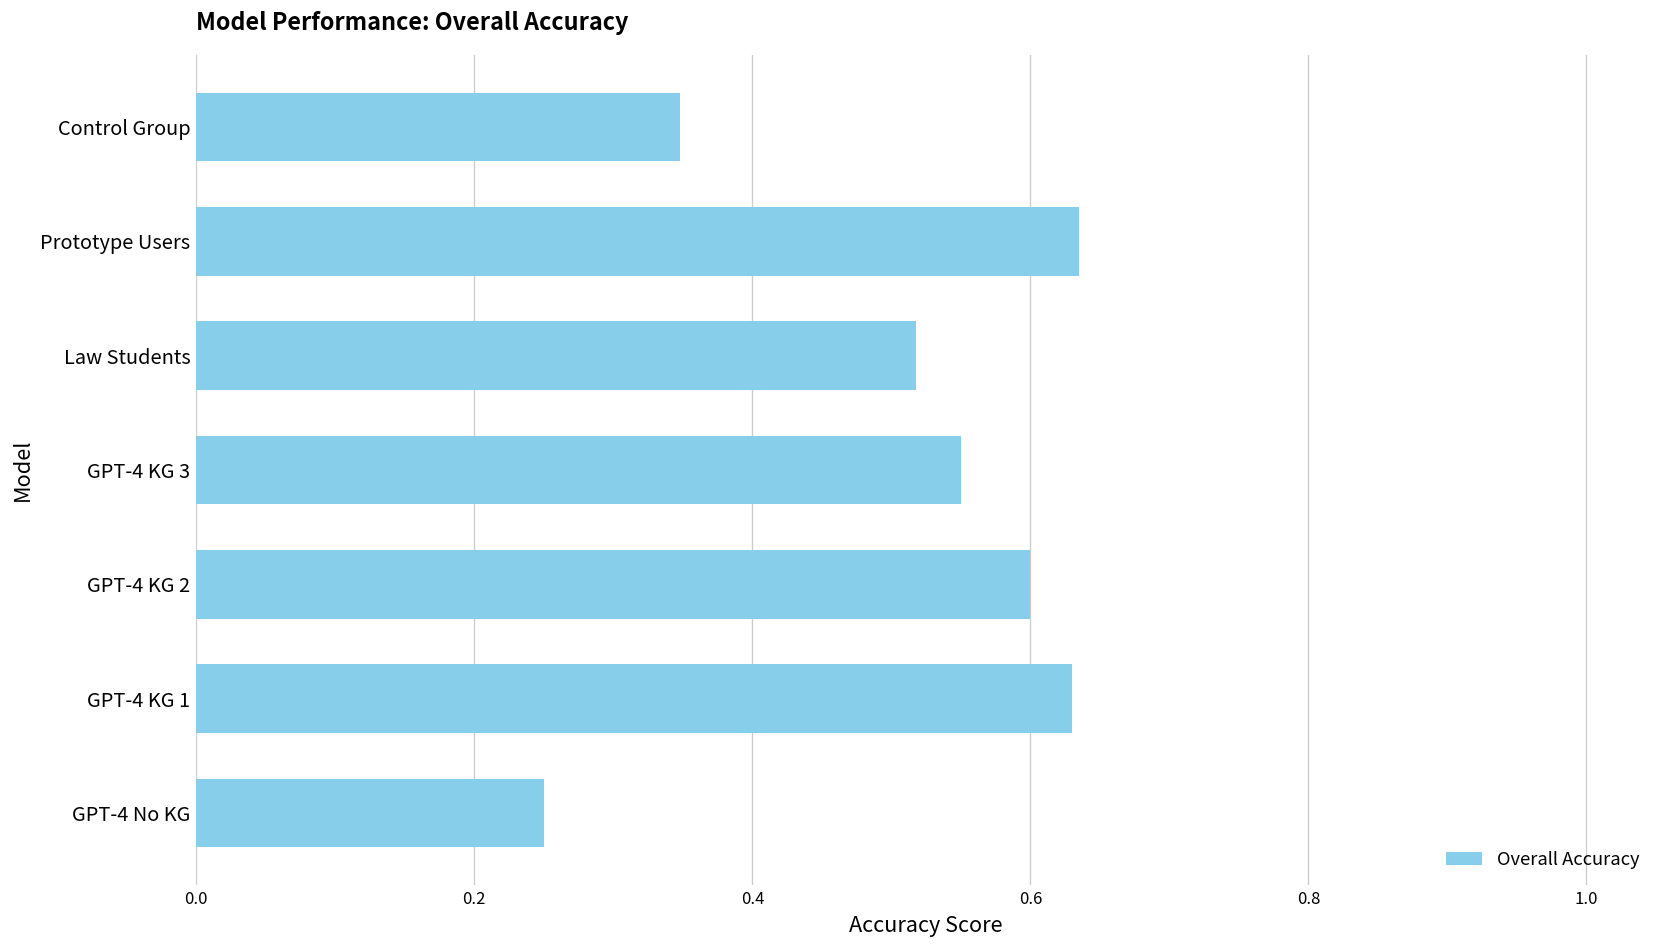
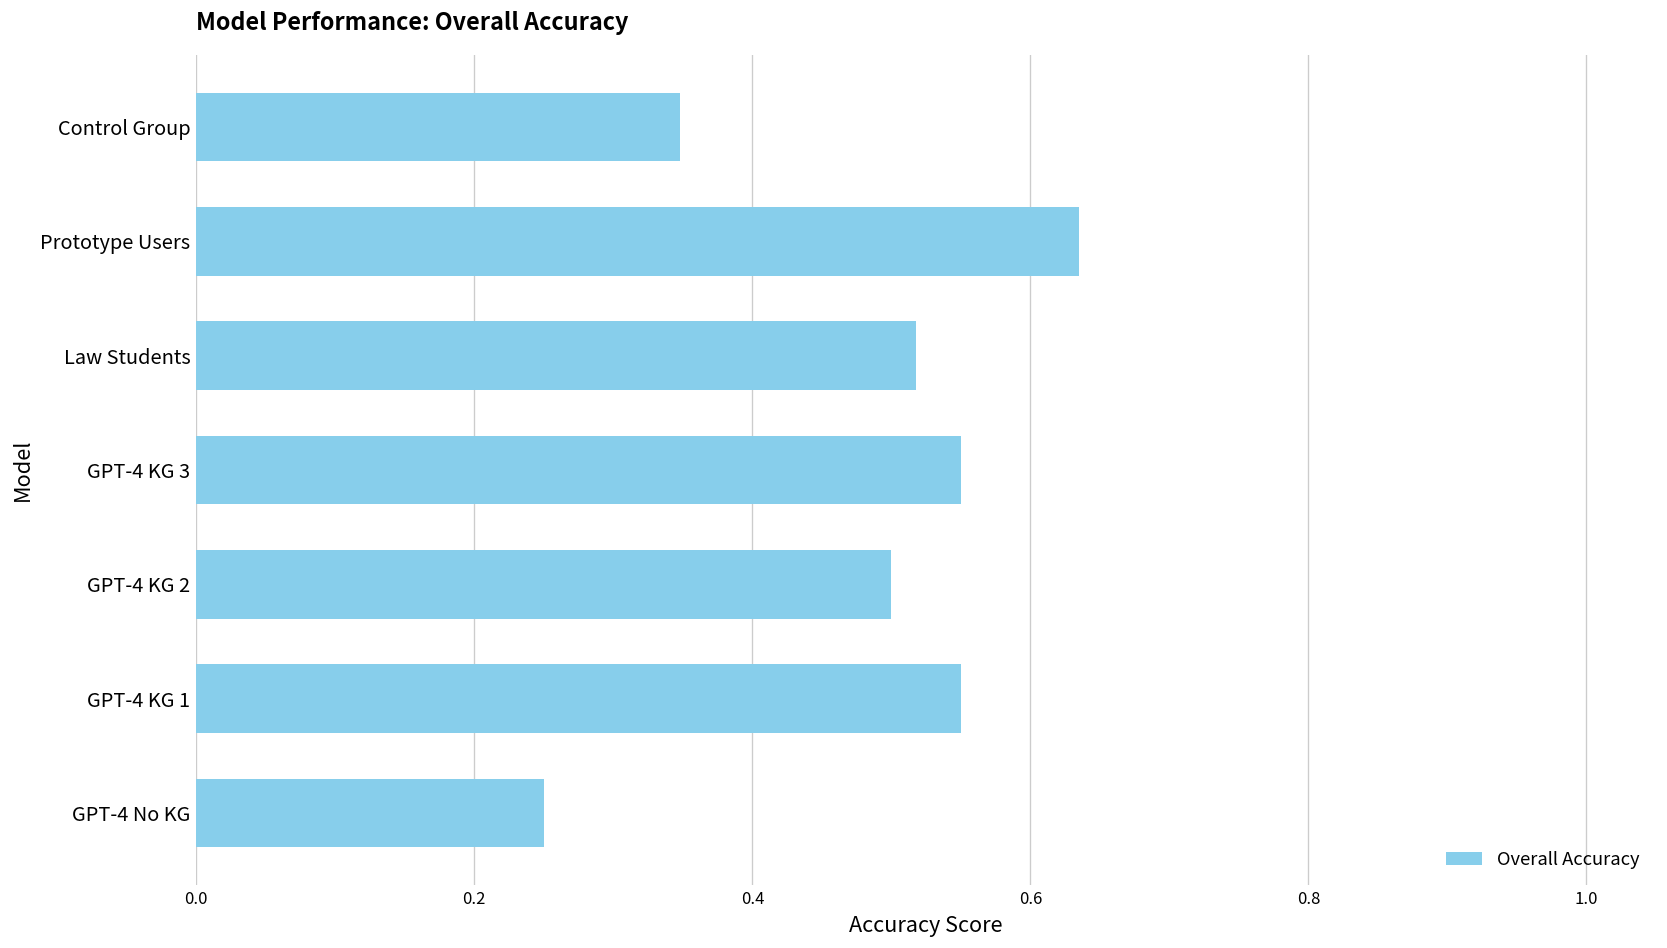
  {
    "Control Group": 0.35,
    "Prototype Users": 0.635,
    "Law Students": 0.517,
    "GPT-4 KG 3": 0.55,
-   "GPT-4 KG 2": 0.6,
-   "GPT-4 KG 1": 0.63,
+   "GPT-4 KG 2": 0.5,
+   "GPT-4 KG 1": 0.55,
    "GPT-4 No KG": 0.25
  }
